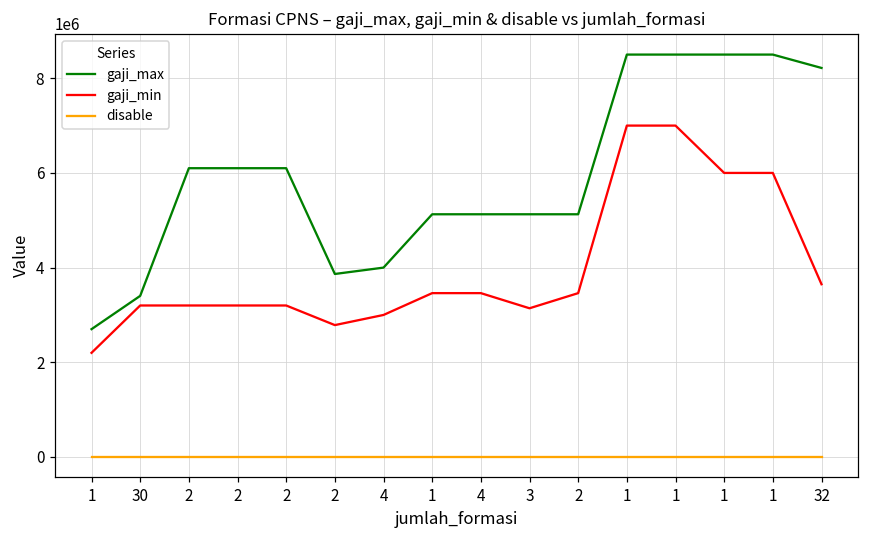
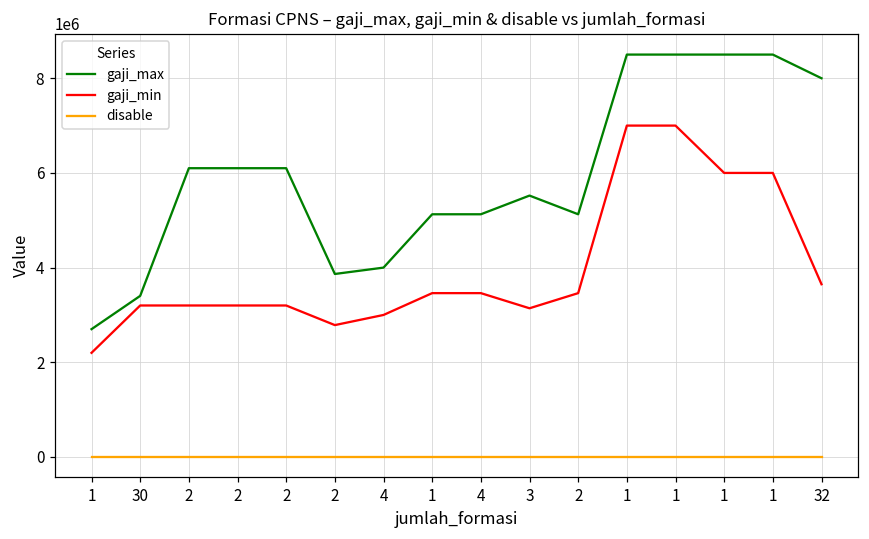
  {
    "gaji_max": {
      "30": 3400000,
-     "3": 5100000,
-     "32": 8200000
+     "3": 5500000,
+     "32": 8000000
    },
    "gaji_min": {
      "30": 3200000,
      "3": 3100000,
      "32": 3600000
    },
    "disable": {
      "30": 0,
      "3": 0,
      "32": 0
    }
  }
